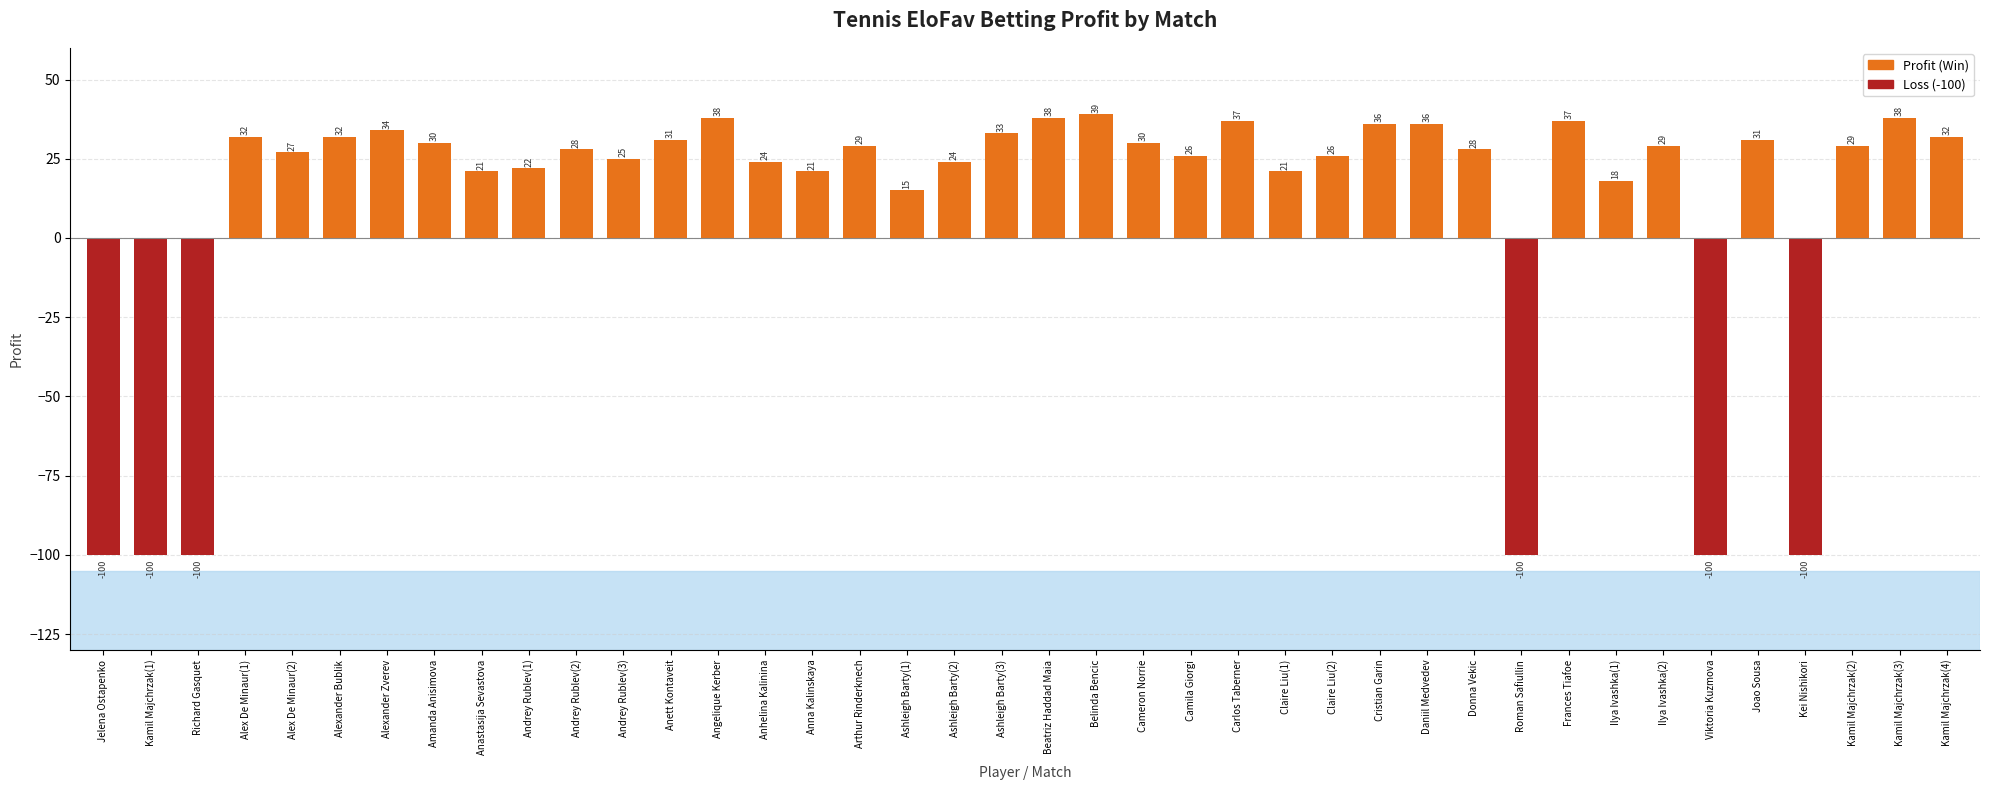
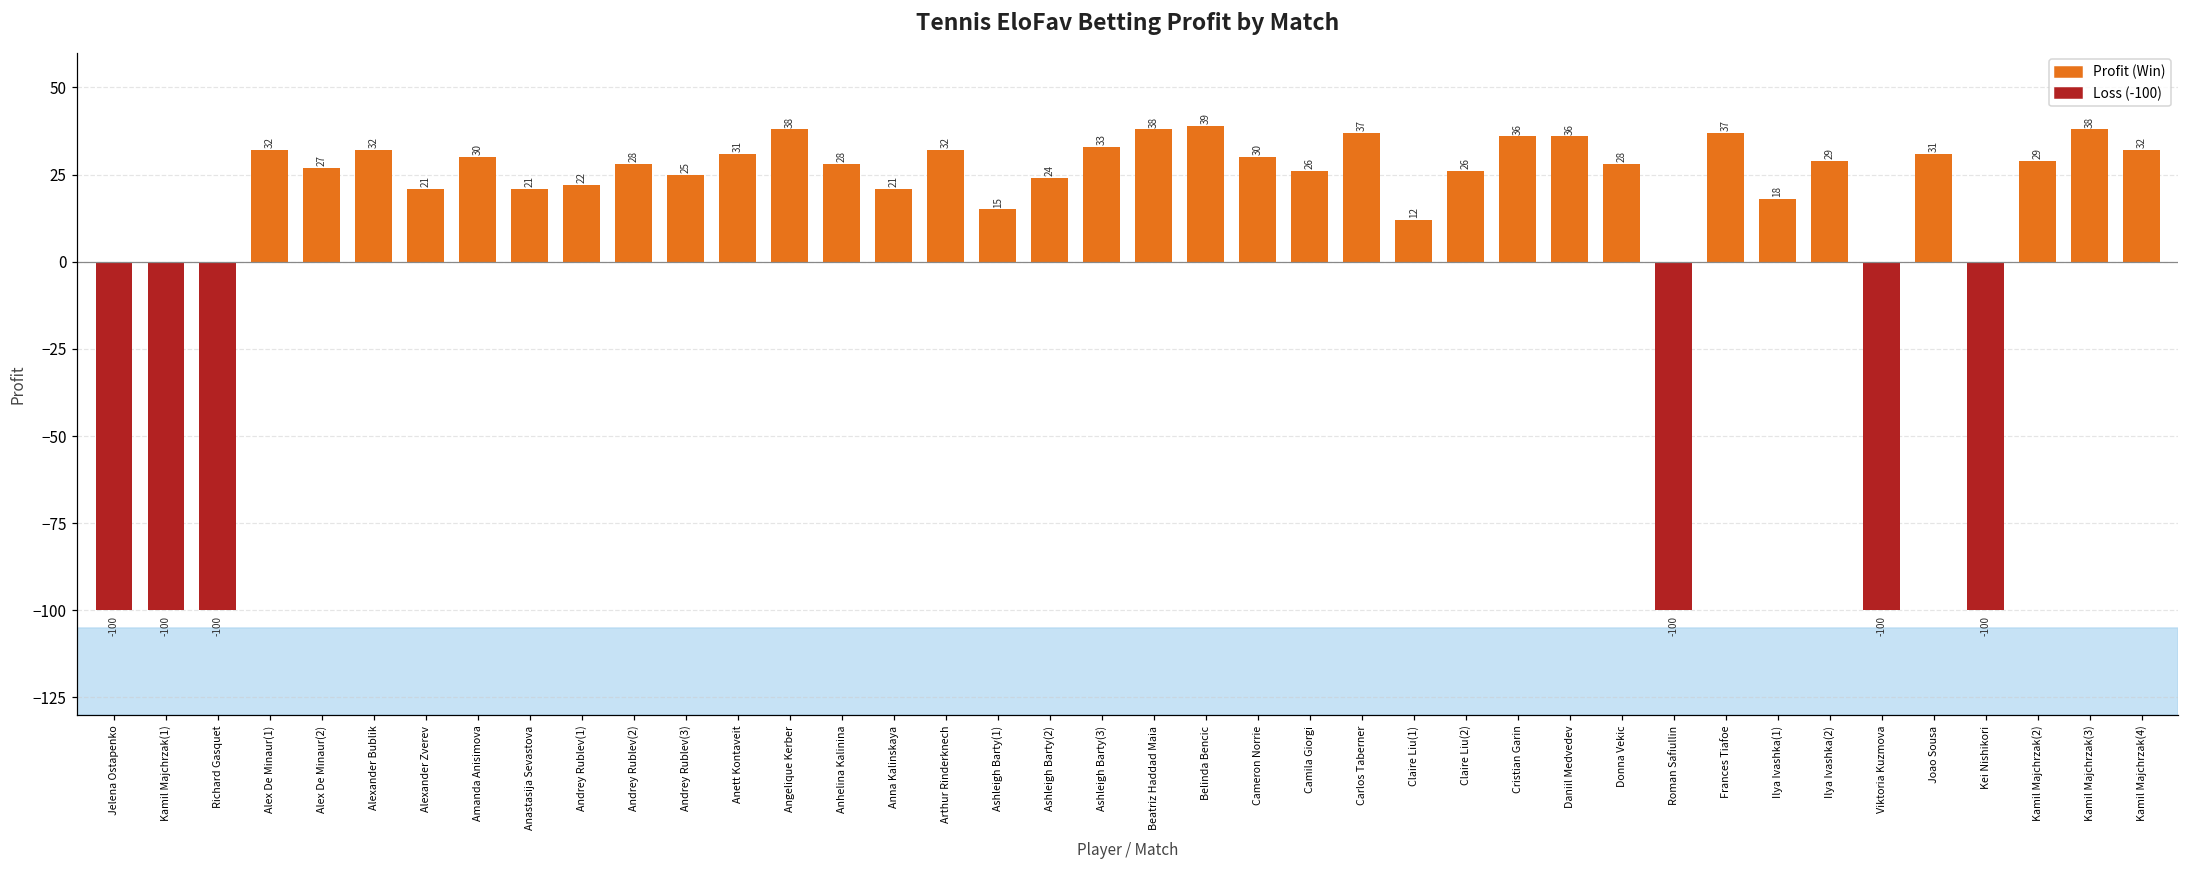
  {
    "Jelena Ostapenko": -100,
    "Kamil Majchrzak(1)": -100,
    "Richard Gasquet": -100,
    "Alex De Minaur(1)": 32,
    "Alex De Minaur(2)": 27,
    "Alexander Bublik": 32,
-   "Alexander Zverev": 34,
+   "Alexander Zverev": 21,
    "Amanda Anisimova": 30,
    "Anastasija Sevastova": 21,
    "Andrey Rublev(1)": 22,
    "Andrey Rublev(2)": 28,
    "Andrey Rublev(3)": 25,
    "Anett Kontaveit": 31,
    "Angelique Kerber": 38,
-   "Anhelina Kalinina": 24,
+   "Anhelina Kalinina": 28,
    "Anna Kalinskaya": 21,
-   "Arthur Rinderknech": 29,
+   "Arthur Rinderknech": 32,
    "Ashleigh Barty(1)": 15,
    "Ashleigh Barty(2)": 24,
    "Ashleigh Barty(3)": 33,
    "Beatriz Haddad Maia": 38,
    "Belinda Bencic": 39,
    "Cameron Norrie": 30,
    "Camila Giorgi": 26,
    "Carlos Taberner": 37,
-   "Claire Liu(1)": 21,
+   "Claire Liu(1)": 12,
    "Claire Liu(2)": 26,
    "Cristian Garin": 36,
    "Daniil Medvedev": 36,
    "Donna Vekic": 28,
    "Roman Safiullin": -100,
    "Frances Tiafoe": 37,
    "Ilya Ivashka(1)": 18,
    "Ilya Ivashka(2)": 29,
    "Viktoria Kuzmova": -100,
    "Joao Sousa": 31,
    "Kei Nishikori": -100,
    "Kamil Majchrzak(2)": 29,
    "Kamil Majchrzak(3)": 38,
    "Kamil Majchrzak(4)": 32
  }
